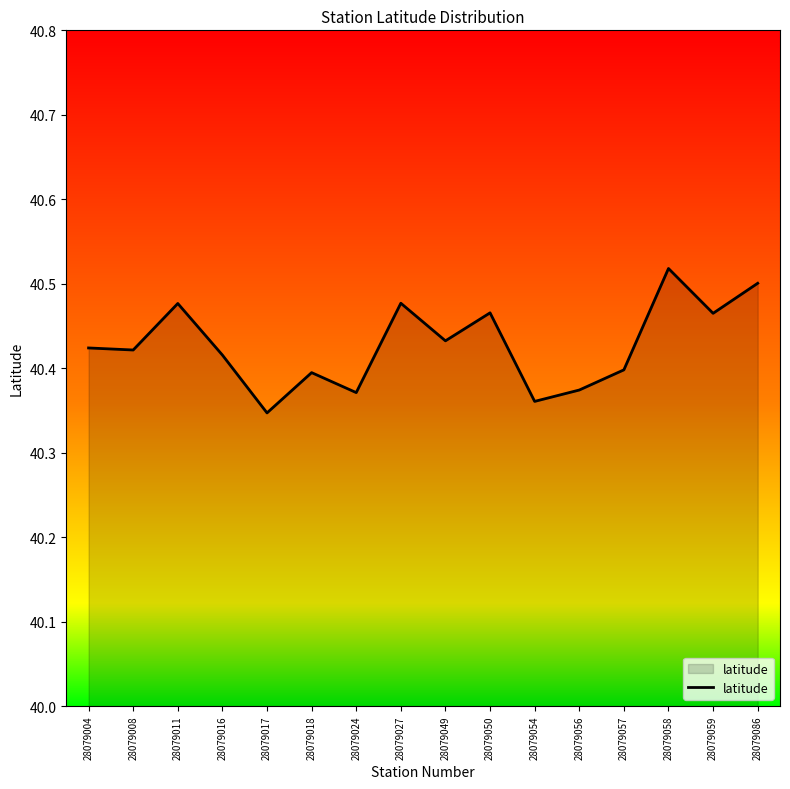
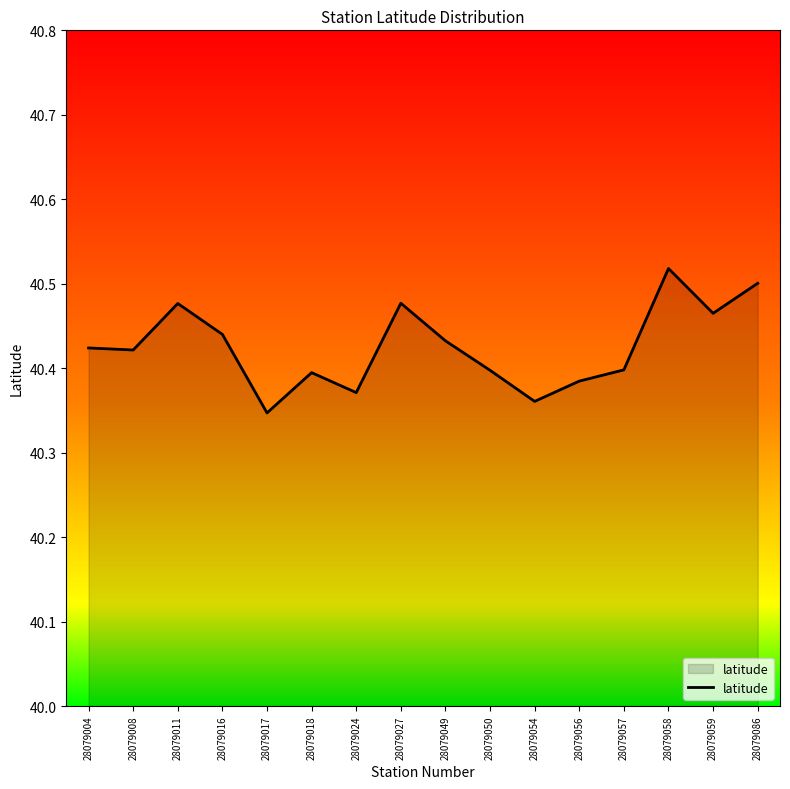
  {
    "28079004": 40.42,
    "28079008": 40.42,
    "28079011": 40.48,
-   "28079016": 40.42,
+   "28079016": 40.44,
    "28079017": 40.35,
    "28079018": 40.39,
    "28079024": 40.37,
    "28079027": 40.48,
    "28079049": 40.43,
-   "28079050": 40.47,
+   "28079050": 40.40,
    "28079054": 40.36,
-   "28079056": 40.37,
+   "28079056": 40.38,
    "28079057": 40.40,
    "28079058": 40.52,
    "28079059": 40.47,
    "28079086": 40.50
  }
